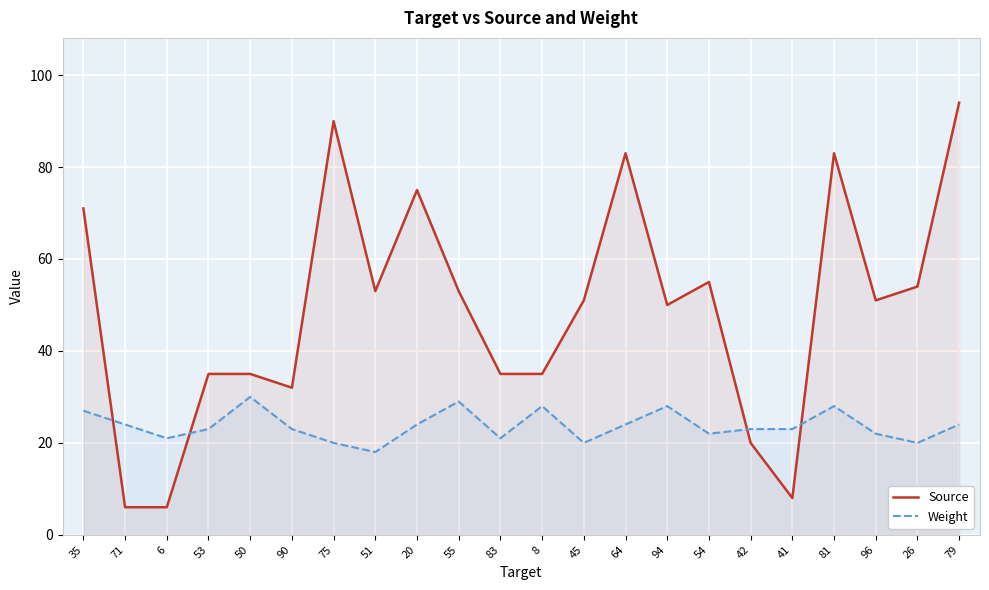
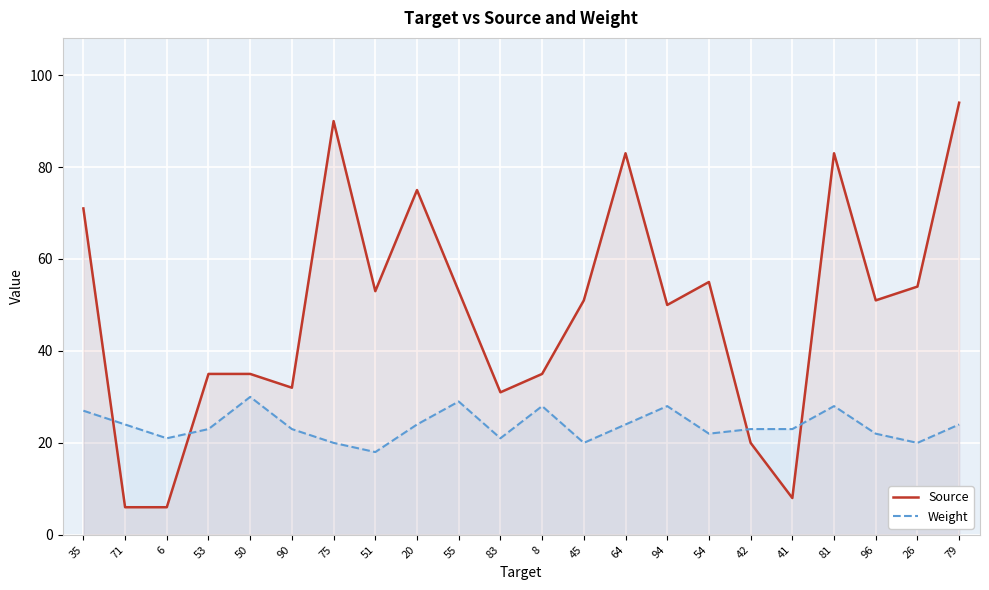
  {
    "Source": {
      "35": 71,
      "71": 6,
      "6": 6,
      "53": 35,
      "50": 35,
      "90": 32,
      "75": 90,
      "51": 53,
      "20": 75,
      "55": 53,
-     "83": 35,
+     "83": 31,
      "8": 35,
      "45": 51,
      "64": 83,
      "94": 50,
      "54": 55,
      "42": 20,
      "41": 8,
      "81": 83,
      "96": 51,
      "26": 54,
      "79": 94
    },
    "Weight": {
      "35": 27,
      "71": 24,
      "6": 21,
      "53": 23,
      "50": 30,
      "90": 23,
      "75": 20,
      "51": 18,
      "20": 24,
      "55": 29,
      "83": 21,
      "8": 28,
      "45": 20,
      "64": 24,
      "94": 28,
      "54": 22,
      "42": 23,
      "41": 23,
      "81": 28,
      "96": 22,
      "26": 20,
      "79": 24
    }
  }
